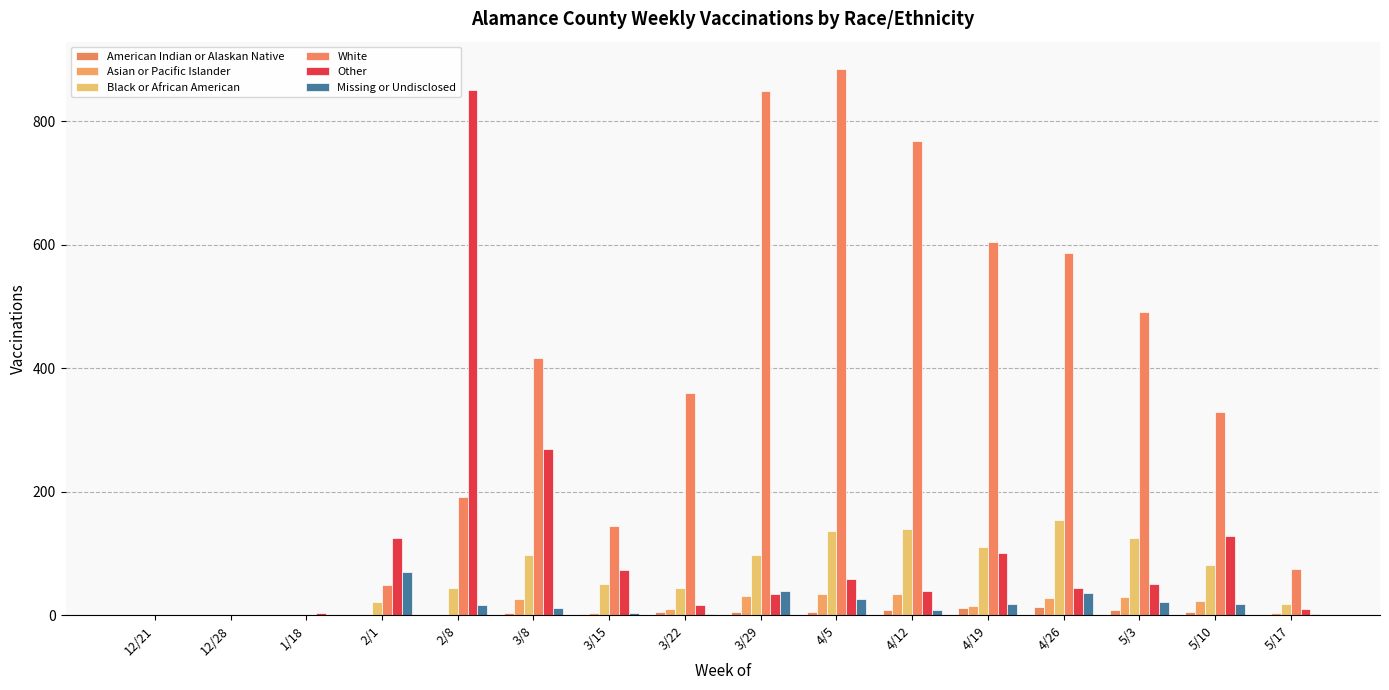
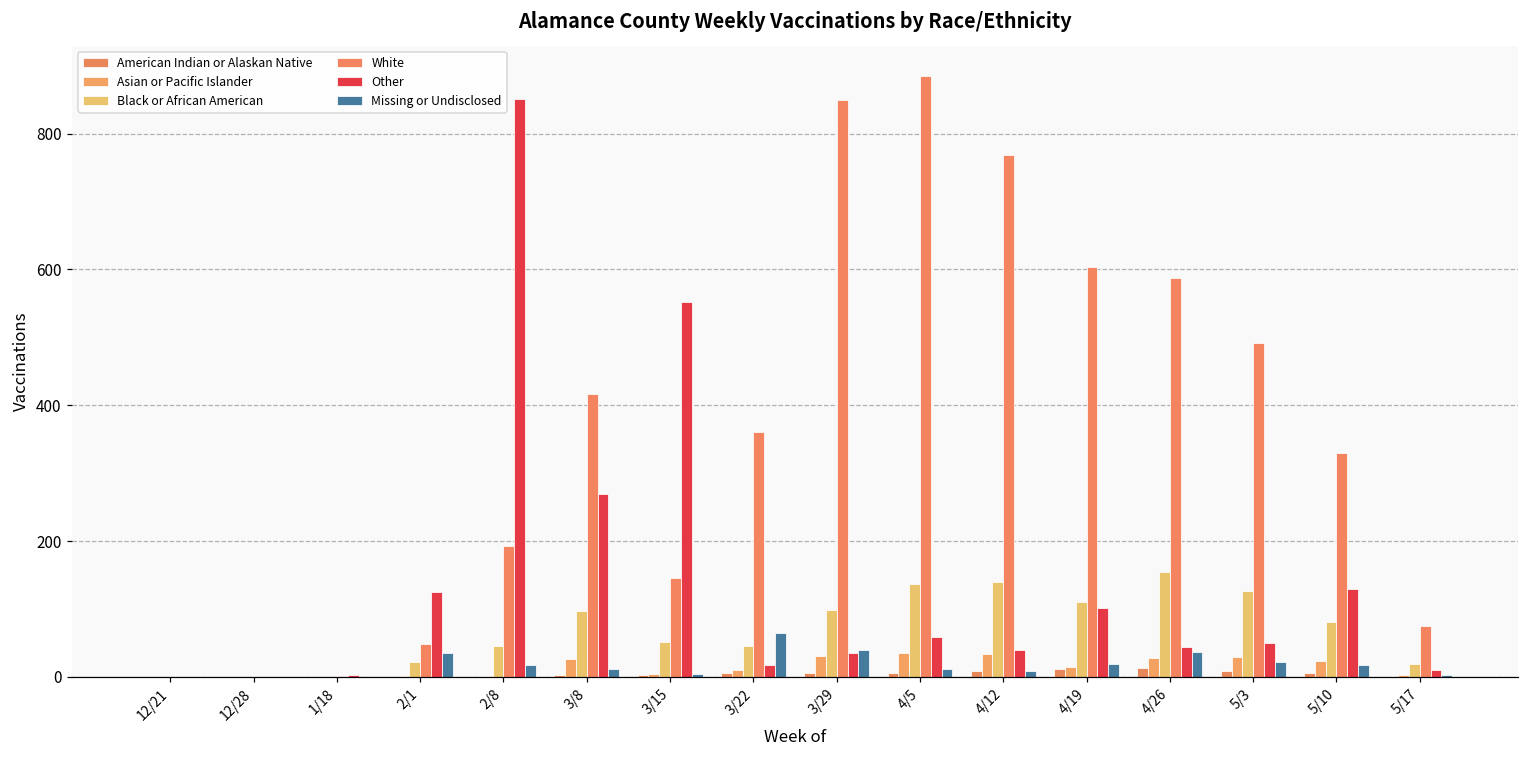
  {
    "Other": {
      "12/21": 0,
      "12/28": 0,
      "2/1": 130,
      "2/8": 850,
      "3/8": 270,
-     "3/15": 70,
+     "3/15": 550,
      "3/22": 20,
      "3/29": 40,
      "4/5": 60,
      "4/12": 40,
      "4/19": 100,
      "4/26": 40,
      "5/3": 50,
      "5/10": 130,
      "5/17": 10
    },
    "Missing or Undisclosed": {
      "12/21": 0,
      "12/28": 0,
-     "2/1": 70,
+     "2/1": 40,
      "2/8": 20,
      "3/8": 10,
-     "3/22": 0,
+     "3/22": 70,
      "3/29": 40,
-     "4/5": 30,
+     "4/5": 10,
      "4/12": 10,
      "4/19": 20,
      "4/26": 40,
      "5/3": 20,
      "5/10": 20
    }
  }
